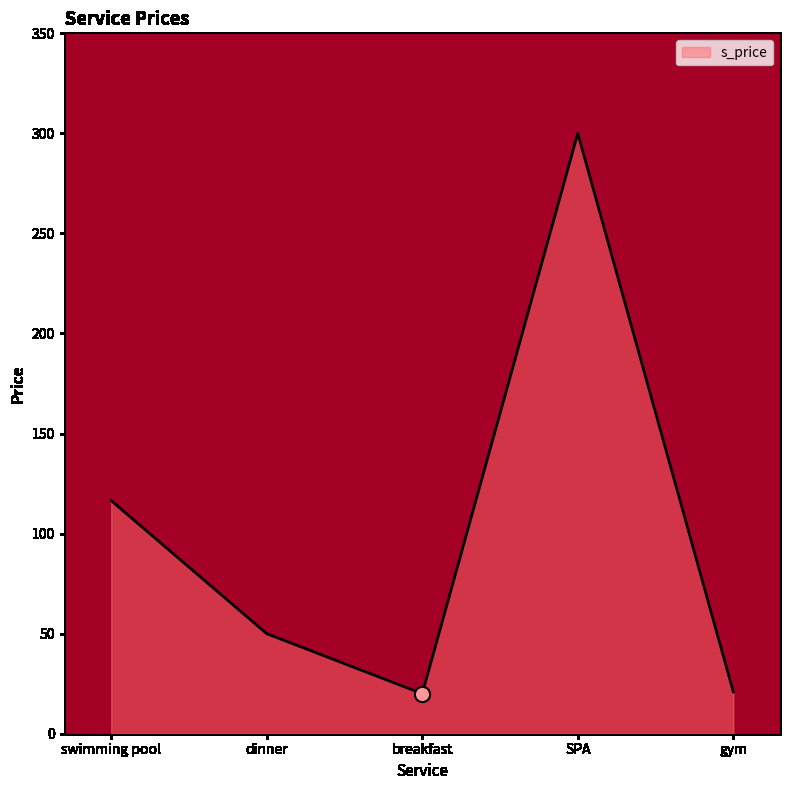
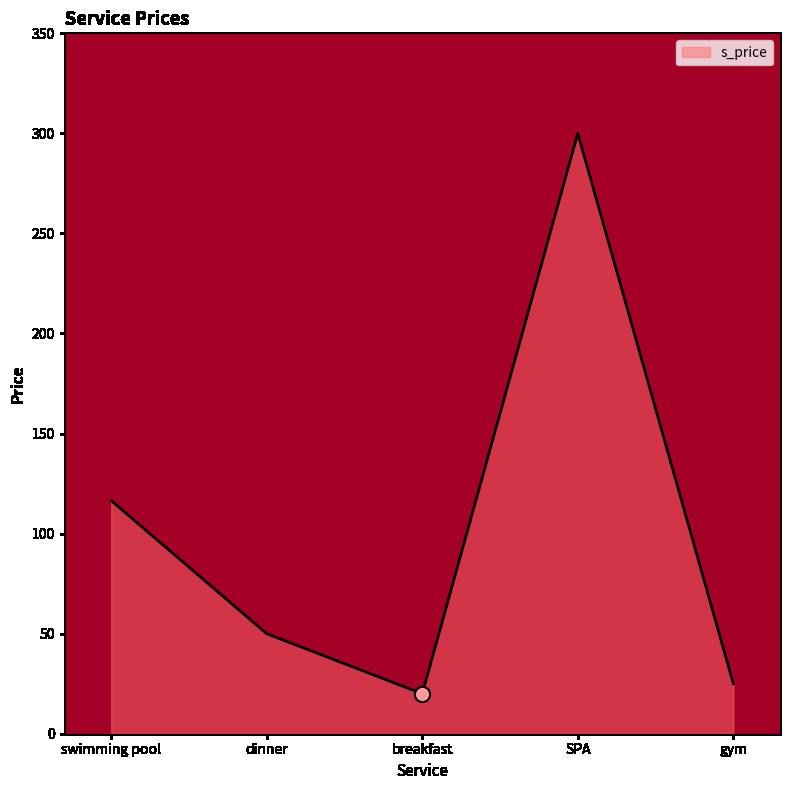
  {
    "s_price": {
      "swimming pool": 117,
      "dinner": 50,
      "SPA": 300,
-     "gym": 21
+     "gym": 25
    }
  }
